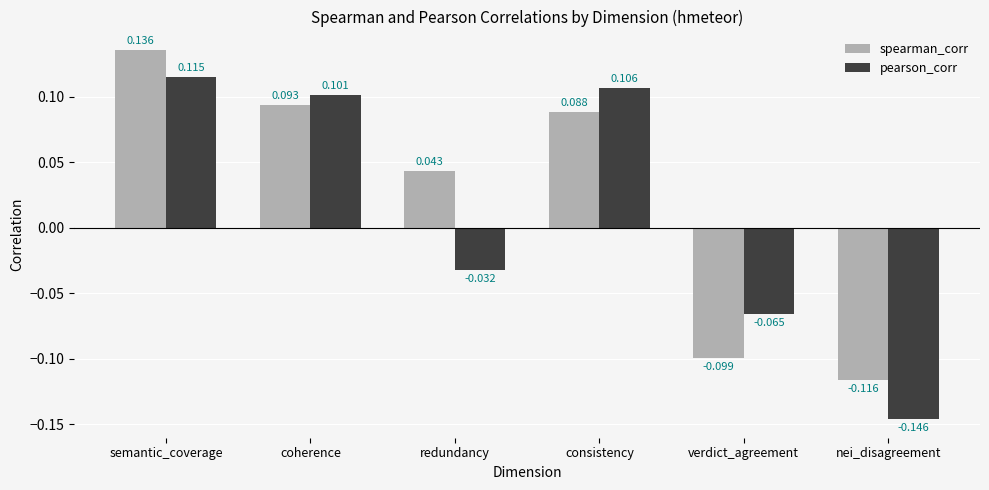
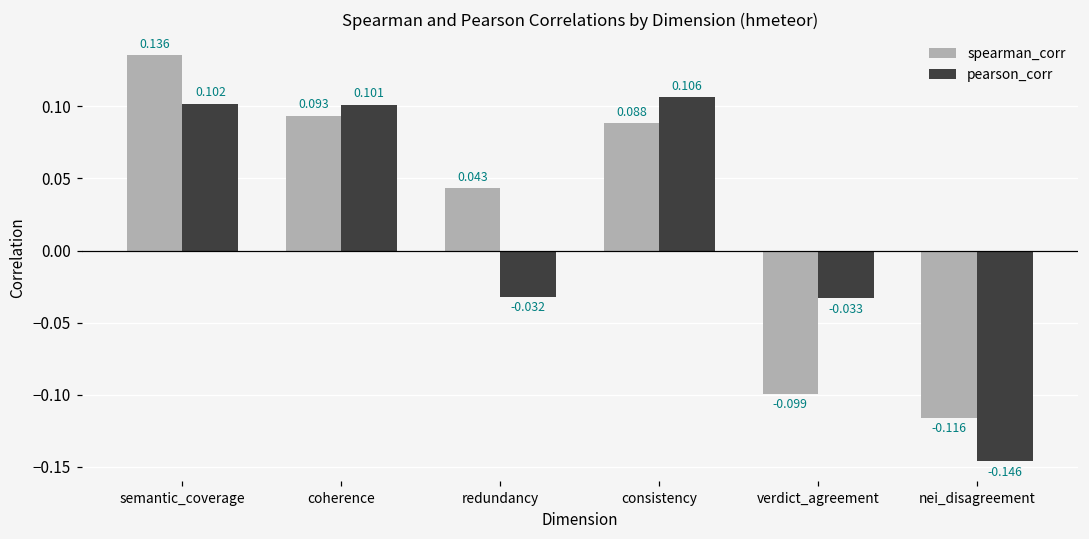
  {
    "spearman_corr": {
      "semantic_coverage": 0.136,
      "coherence": 0.093,
      "redundancy": 0.043,
      "consistency": 0.088,
      "verdict_agreement": -0.099,
      "nei_disagreement": -0.116
    },
    "pearson_corr": {
-     "semantic_coverage": 0.115,
+     "semantic_coverage": 0.102,
      "coherence": 0.101,
      "redundancy": -0.032,
      "consistency": 0.106,
-     "verdict_agreement": -0.065,
+     "verdict_agreement": -0.033,
      "nei_disagreement": -0.146
    }
  }
